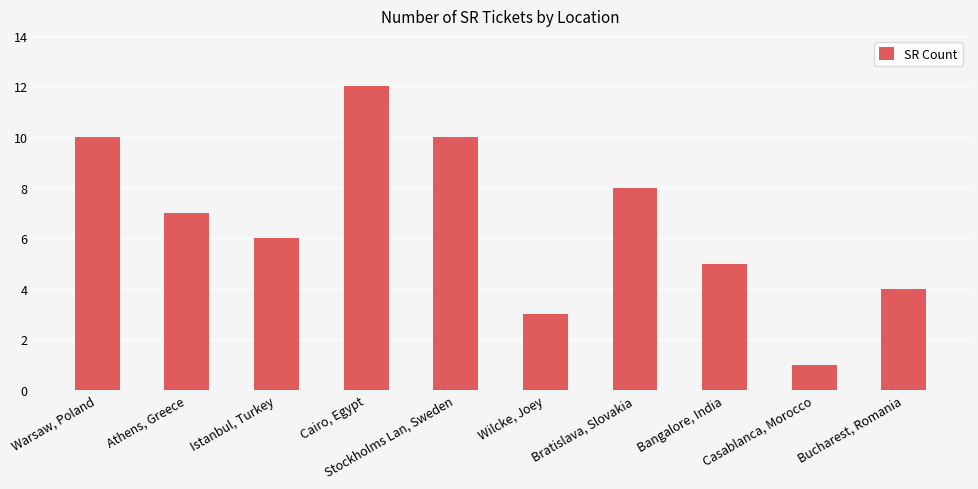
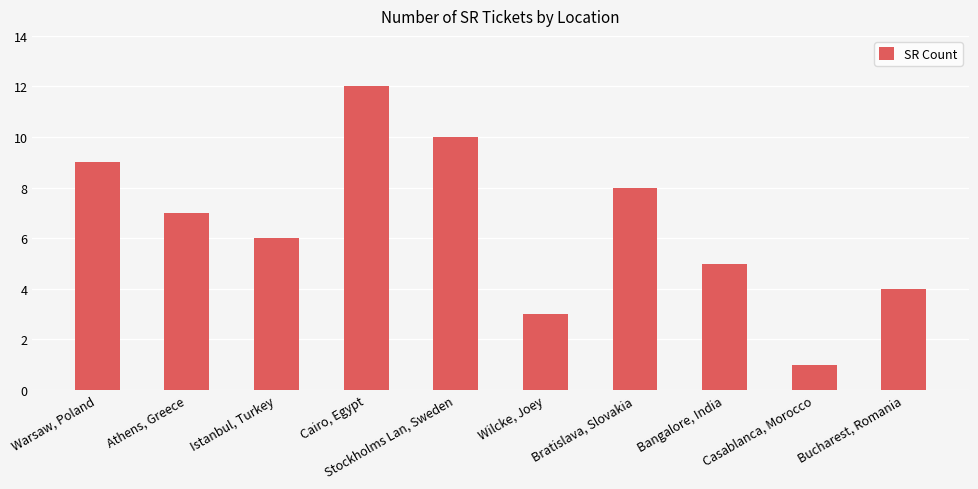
  {
-   "Warsaw, Poland": 10,
+   "Warsaw, Poland": 9,
    "Athens, Greece": 7,
    "Istanbul, Turkey": 6,
    "Cairo, Egypt": 12,
    "Stockholms Lan, Sweden": 10,
    "Wilcke, Joey": 3,
    "Bratislava, Slovakia": 8,
    "Bangalore, India": 5,
    "Casablanca, Morocco": 1,
    "Bucharest, Romania": 4
  }
